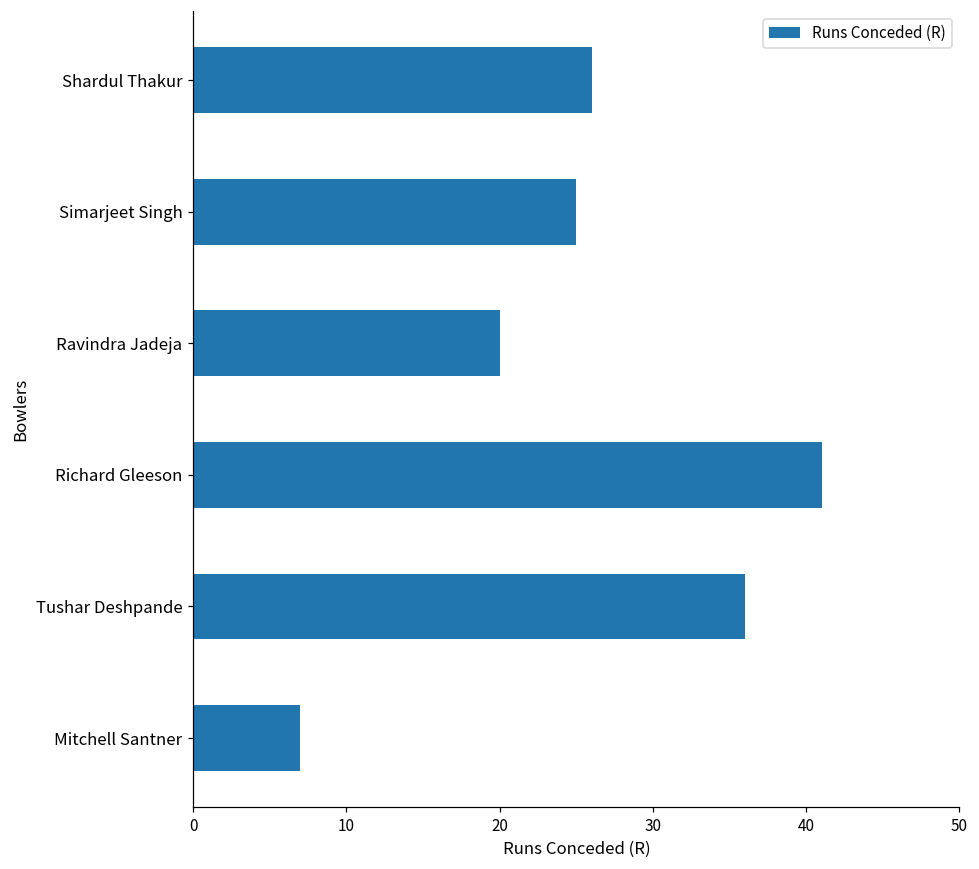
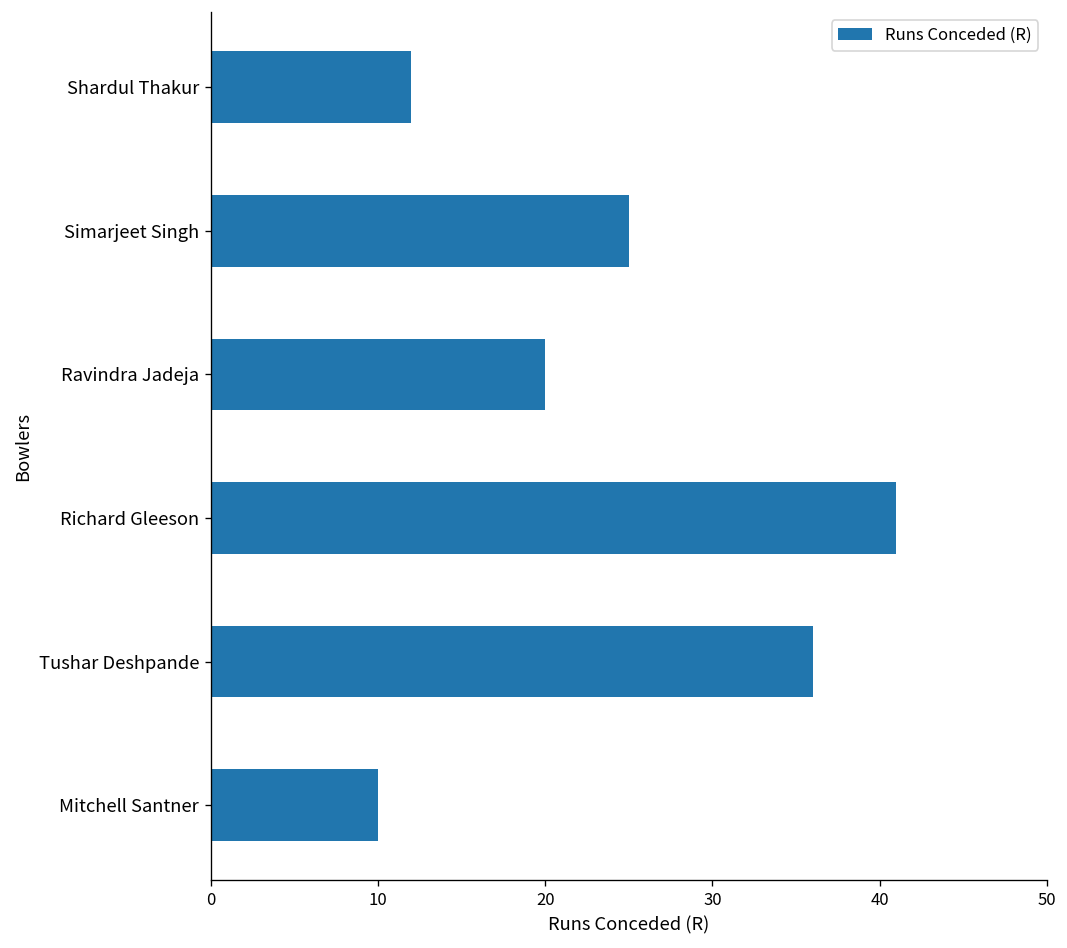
  {
-   "Shardul Thakur": 26,
+   "Shardul Thakur": 12,
    "Simarjeet Singh": 25,
    "Ravindra Jadeja": 20,
    "Richard Gleeson": 41,
    "Tushar Deshpande": 36,
-   "Mitchell Santner": 7
+   "Mitchell Santner": 10
  }
